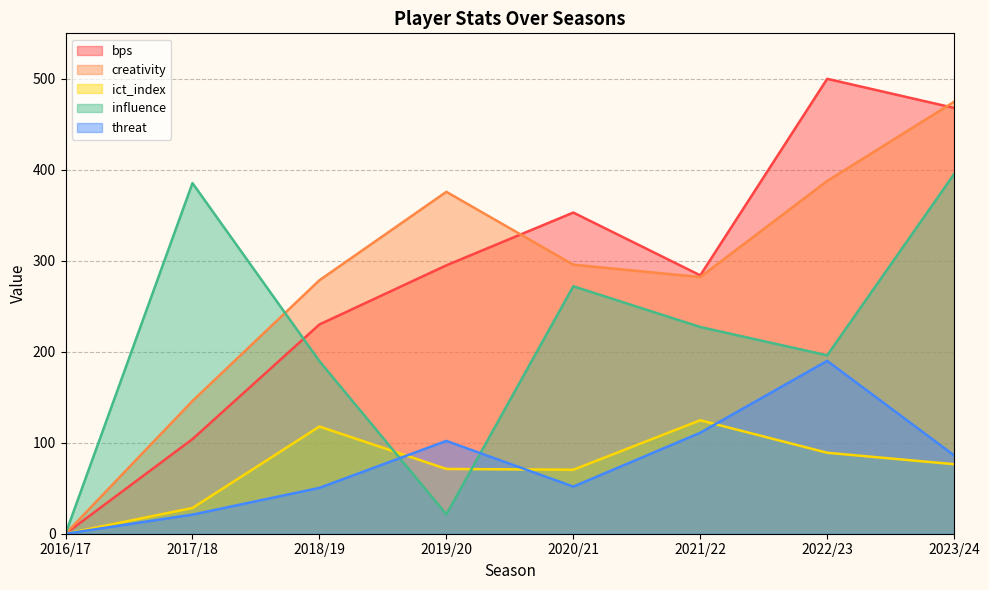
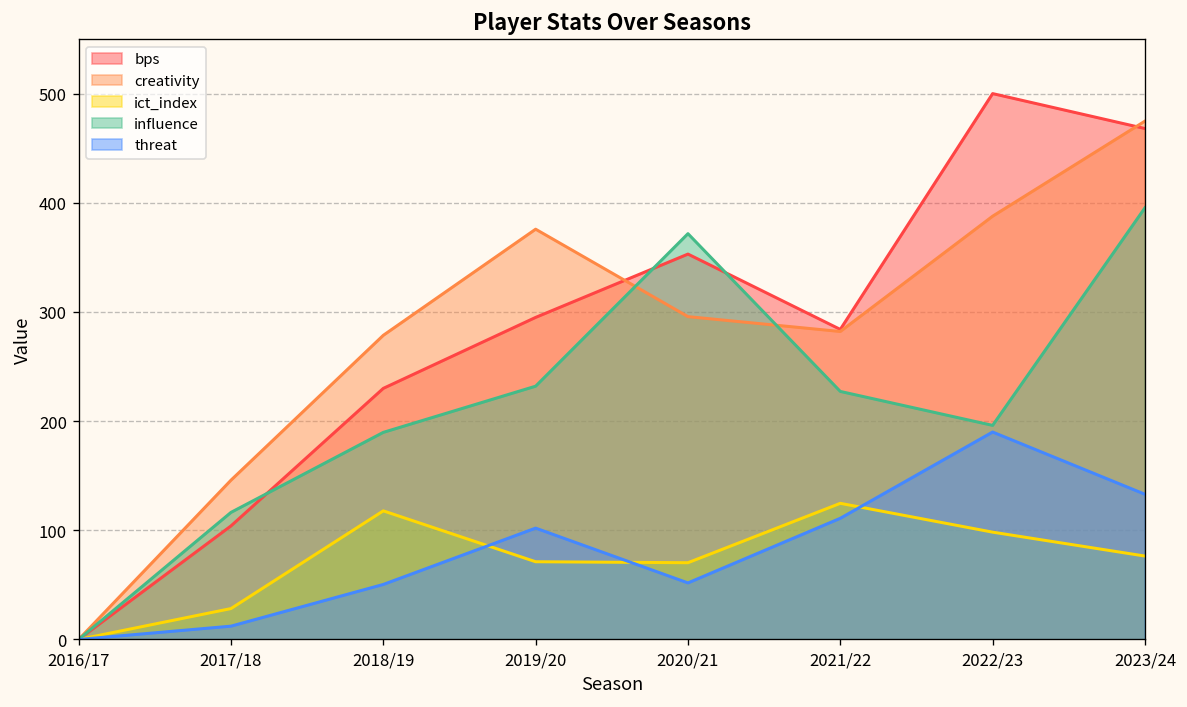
  {
    "ict_index": {
      "2017/18": 30,
      "2018/19": 120,
      "2019/20": 70,
      "2020/21": 70,
      "2021/22": 120,
-     "2022/23": 90,
+     "2022/23": 100,
      "2023/24": 80
    },
    "influence": {
-     "2017/18": 390,
+     "2017/18": 120,
      "2018/19": 190,
-     "2019/20": 20,
-     "2020/21": 270,
+     "2019/20": 230,
+     "2020/21": 370,
      "2021/22": 230,
      "2022/23": 200,
      "2023/24": 400
    },
    "threat": {
-     "2017/18": 20,
+     "2017/18": 10,
      "2018/19": 50,
      "2019/20": 100,
      "2020/21": 50,
      "2021/22": 110,
      "2022/23": 190,
-     "2023/24": 90
+     "2023/24": 130
    }
  }
